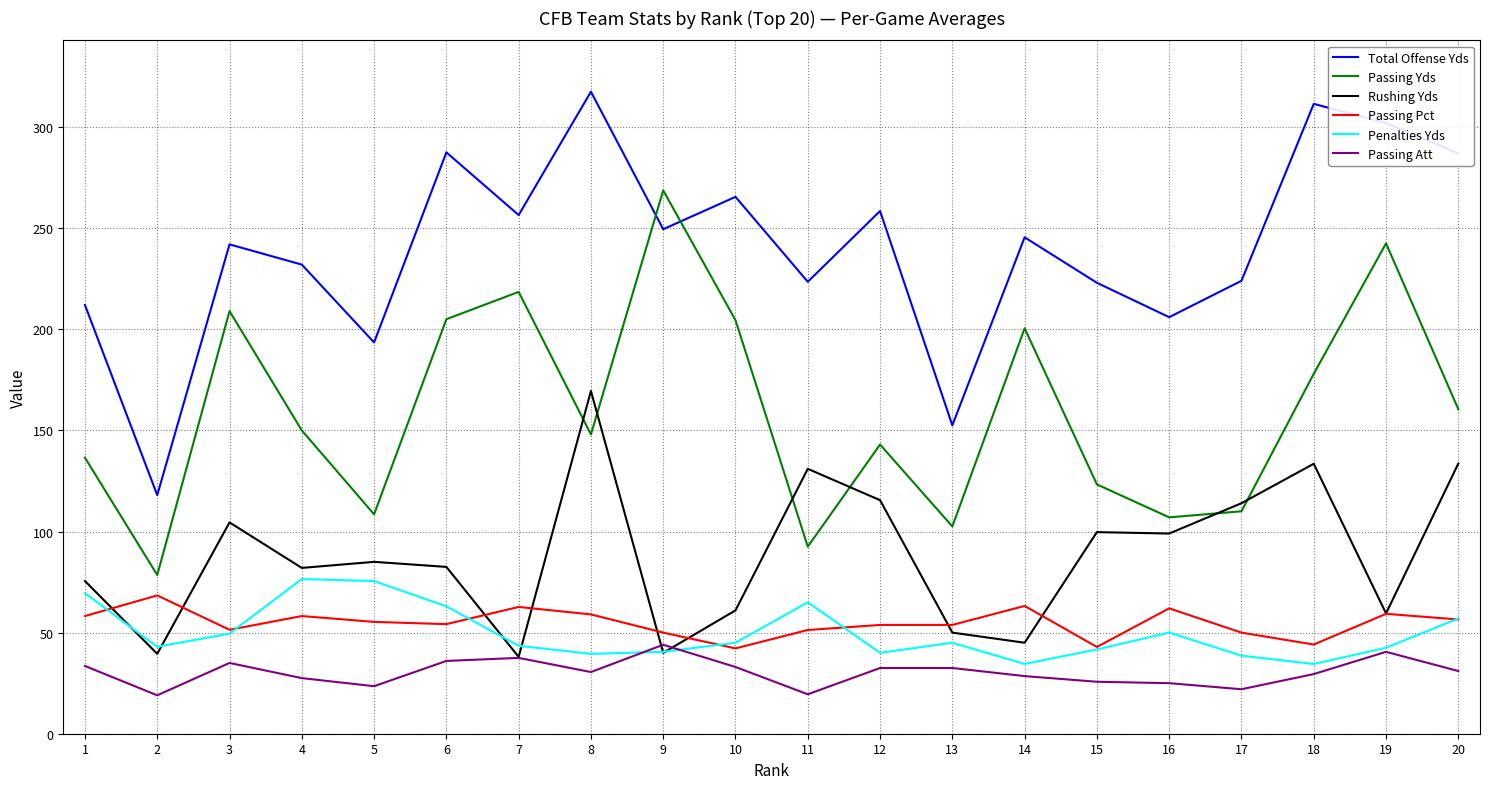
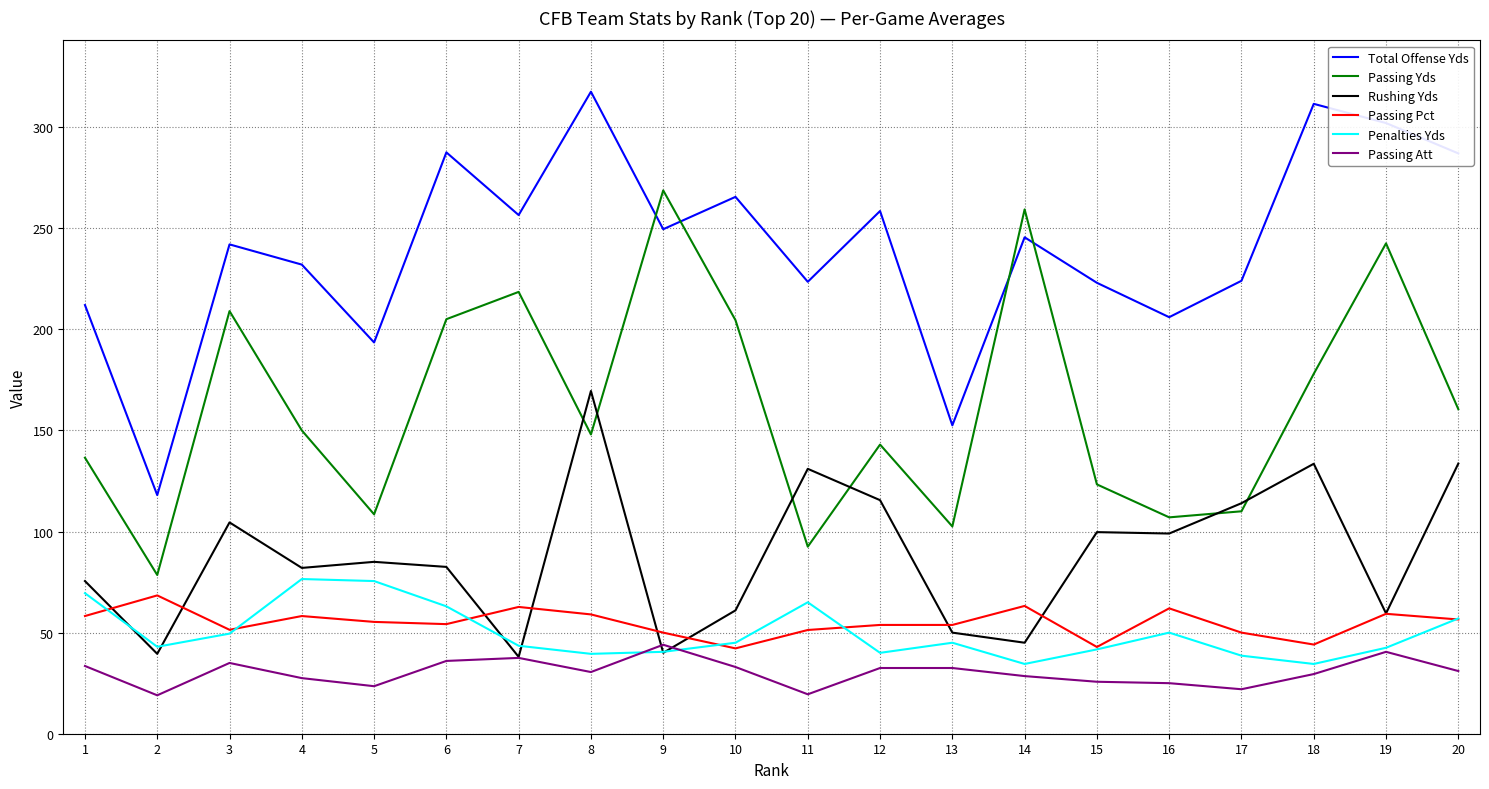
  {
    "Total Offense Yds": {
      "1": 212,
      "2": 118,
      "3": 242,
      "4": 232,
      "5": 194,
      "6": 288,
      "7": 257,
      "8": 318,
      "9": 250,
      "10": 266,
      "11": 224,
      "12": 259,
      "13": 153,
      "14": 246,
      "15": 223,
      "16": 206,
      "17": 224,
      "18": 312
    },
    "Passing Yds": {
      "1": 137,
      "2": 79,
      "3": 209,
      "4": 150,
      "5": 109,
      "6": 205,
      "7": 219,
      "8": 148,
      "9": 269,
      "10": 205,
      "11": 93,
      "12": 143,
      "13": 103,
-     "14": 201,
+     "14": 259,
      "15": 123,
      "16": 107,
      "17": 110,
      "18": 178,
      "19": 243,
      "20": 161
    },
    "Rushing Yds": {
      "1": 76,
      "2": 40,
      "3": 105,
      "4": 82,
      "5": 85,
      "6": 83,
      "8": 170,
      "10": 61,
      "11": 131,
      "12": 116,
      "13": 50,
      "14": 45,
      "15": 100,
      "16": 99,
      "17": 114,
      "18": 134,
      "20": 134
    },
    "Passing Pct": {
      "1": 58,
      "2": 68,
      "3": 51,
      "4": 58,
      "5": 55,
      "6": 54,
      "7": 63,
      "8": 59,
      "9": 50,
      "10": 42,
      "11": 51,
      "12": 54,
      "13": 54,
      "14": 63,
      "16": 62,
      "17": 50,
      "18": 44
    },
    "Penalties Yds": {
      "1": 70,
      "2": 43,
      "3": 50,
      "4": 77,
      "5": 76,
      "6": 63,
      "7": 44,
      "8": 40,
      "10": 45,
      "11": 65,
      "12": 40,
      "13": 45,
      "14": 35,
      "16": 50,
      "17": 39,
      "18": 35,
      "19": 43
    },
    "Passing Att": {
      "1": 34,
      "2": 19,
      "3": 35,
      "4": 28,
      "5": 24,
      "6": 36,
      "8": 31,
      "9": 44,
      "10": 33,
      "11": 20,
      "12": 33,
      "13": 33,
      "14": 29,
      "15": 26,
      "16": 25,
      "17": 22,
      "18": 30,
      "19": 41,
      "20": 31
    }
  }
